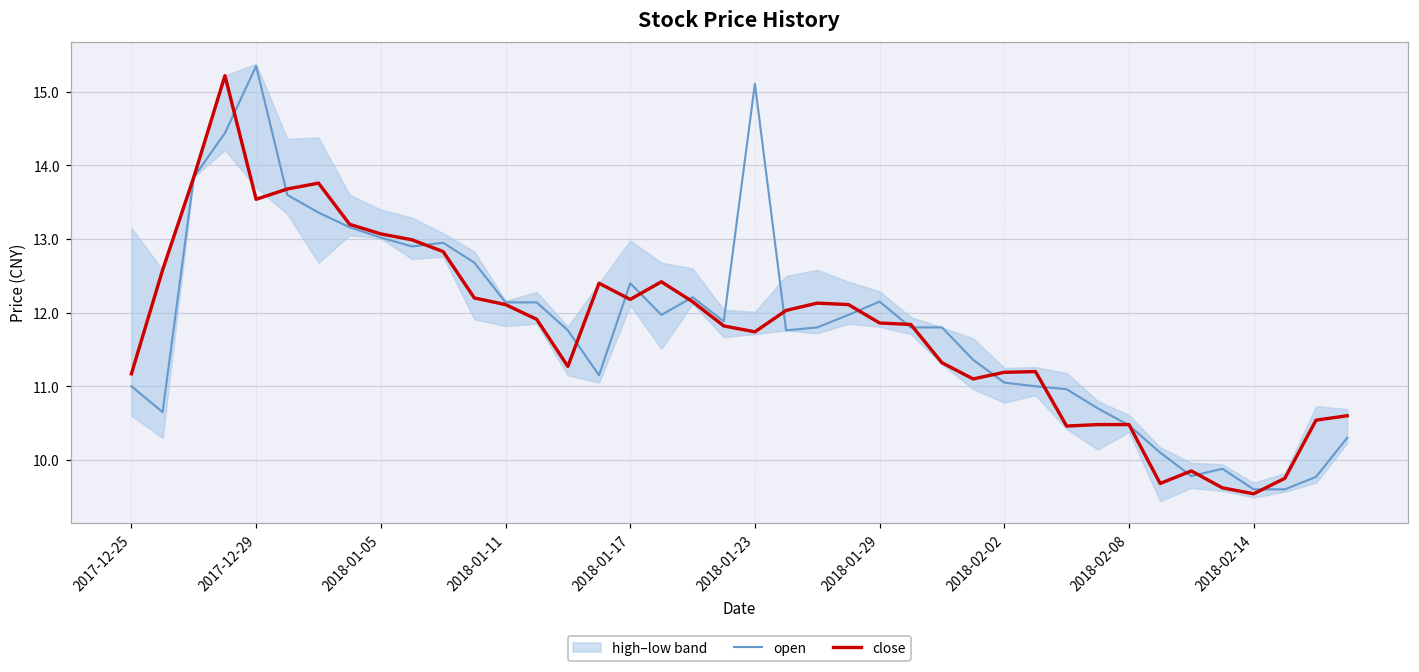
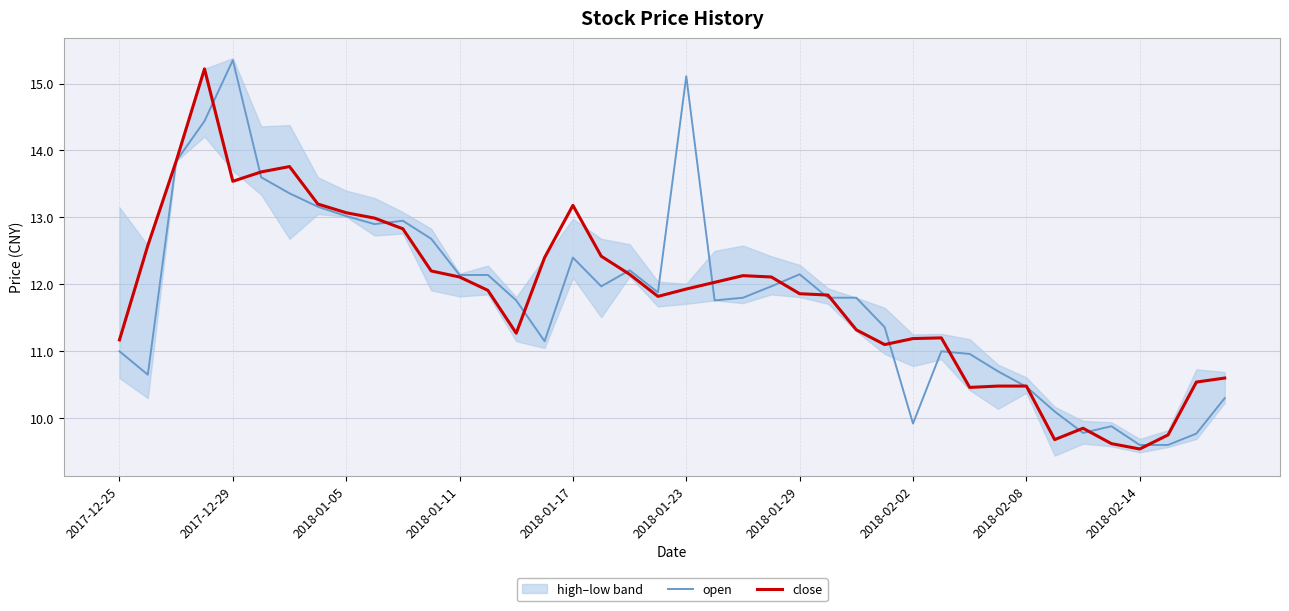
  {
    "open": {
      "2017-12-25": 11.0,
      "2018-01-05": 13.0,
      "2018-01-17": 12.4,
      "2018-01-23": 15.1,
      "2018-01-29": 12.2,
-     "2018-02-02": 11.1,
+     "2018-02-02": 9.9,
      "2018-02-14": 9.6
    },
    "close": {
      "2017-12-25": 11.2,
      "2017-12-29": 13.5,
      "2018-01-05": 13.1,
-     "2018-01-17": 12.2,
-     "2018-01-23": 11.7,
+     "2018-01-17": 13.2,
+     "2018-01-23": 11.9,
      "2018-01-29": 11.9,
      "2018-02-02": 11.2,
      "2018-02-14": 9.5
    }
  }
